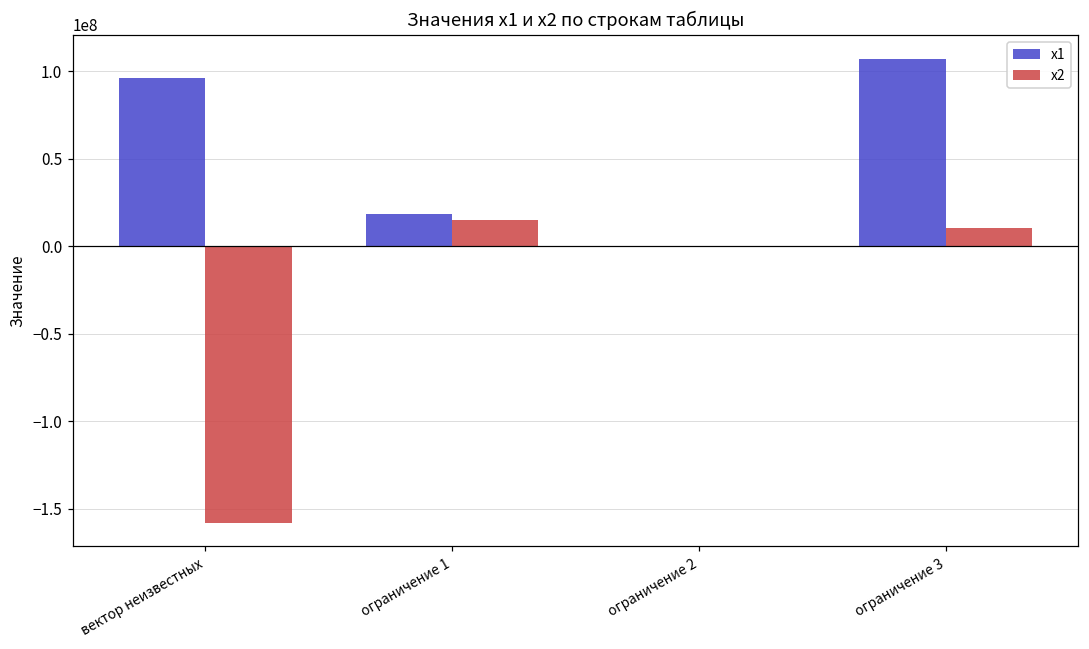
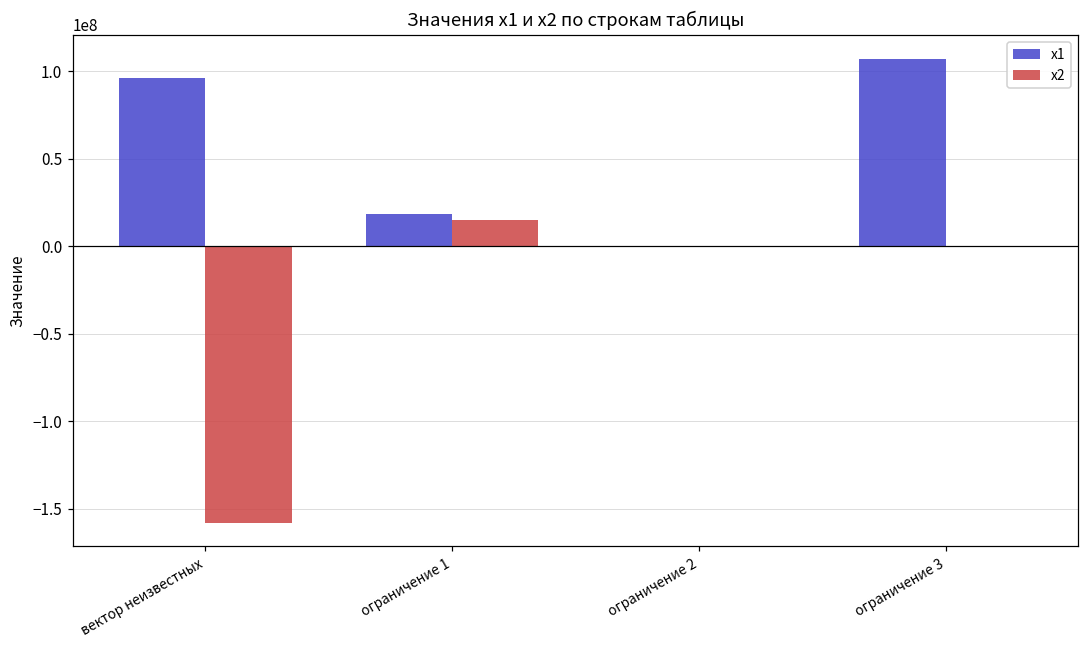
  {
    "x1": {
      "вектор неизвестных": 96000000,
      "ограничение 1": 18000000,
      "ограничение 3": 107000000
    },
    "x2": {
      "вектор неизвестных": -158000000,
      "ограничение 1": 15000000,
-     "ограничение 3": 10000000
+     "ограничение 3": 0
    }
  }
